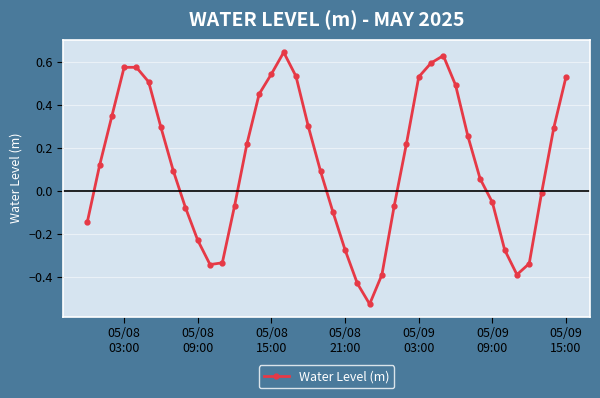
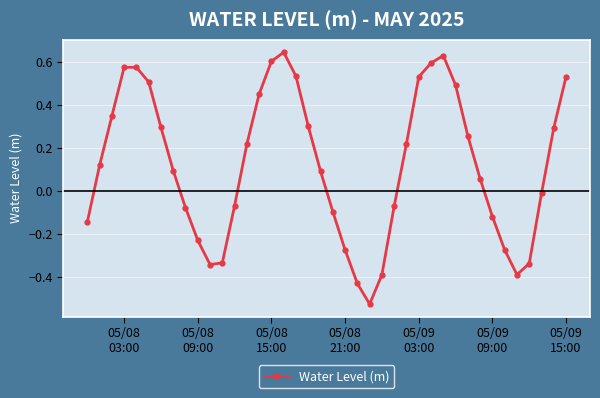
  {
    "05/08 03:00": 0.57,
    "05/08 09:00": -0.23,
-   "05/08 15:00": 0.54,
+   "05/08 15:00": 0.60,
    "05/08 21:00": -0.28,
    "05/09 03:00": 0.53,
-   "05/09 09:00": -0.05,
+   "05/09 09:00": -0.12,
    "05/09 15:00": 0.53
  }
